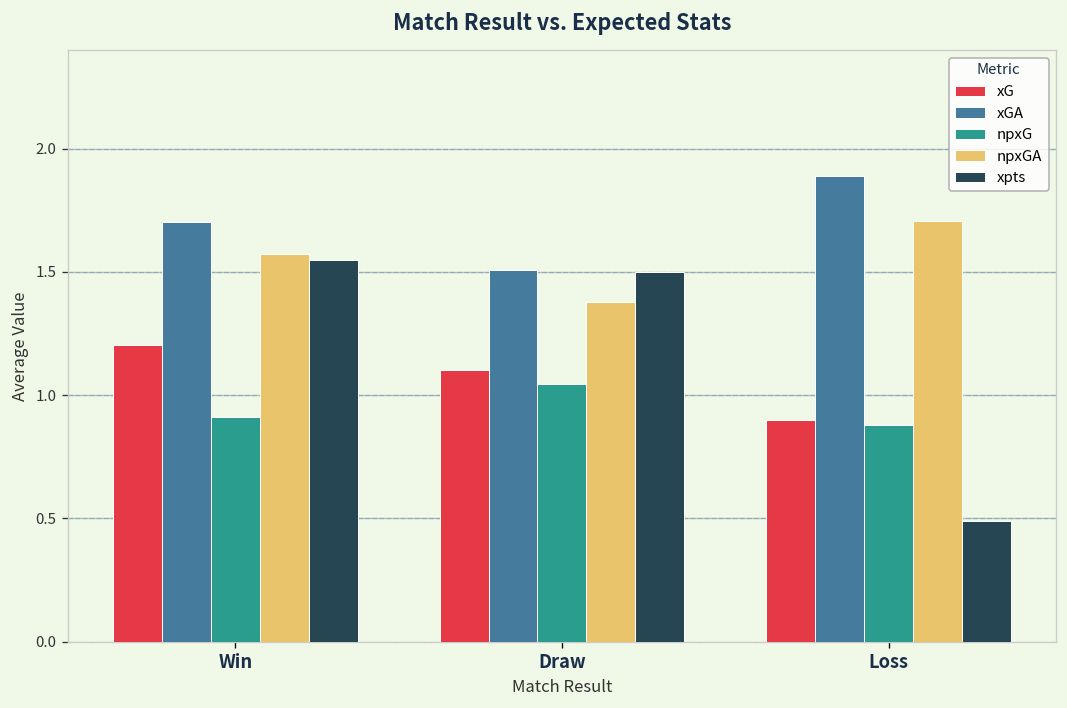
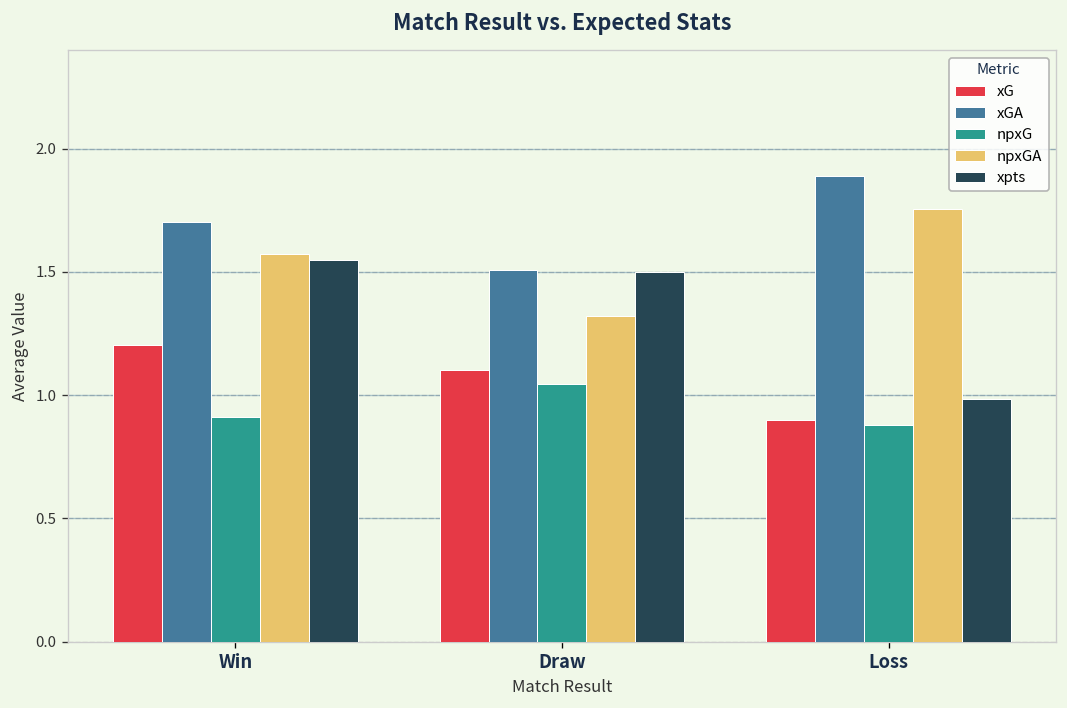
  {
    "xG": {
      "Win": 1.21,
      "Draw": 1.10,
      "Loss": 0.90
    },
    "npxGA": {
      "Win": 1.57,
-     "Draw": 1.38,
-     "Loss": 1.71
+     "Draw": 1.32,
+     "Loss": 1.75
    },
    "xpts": {
      "Win": 1.55,
      "Draw": 1.50,
-     "Loss": 0.49
+     "Loss": 0.98
    }
  }
